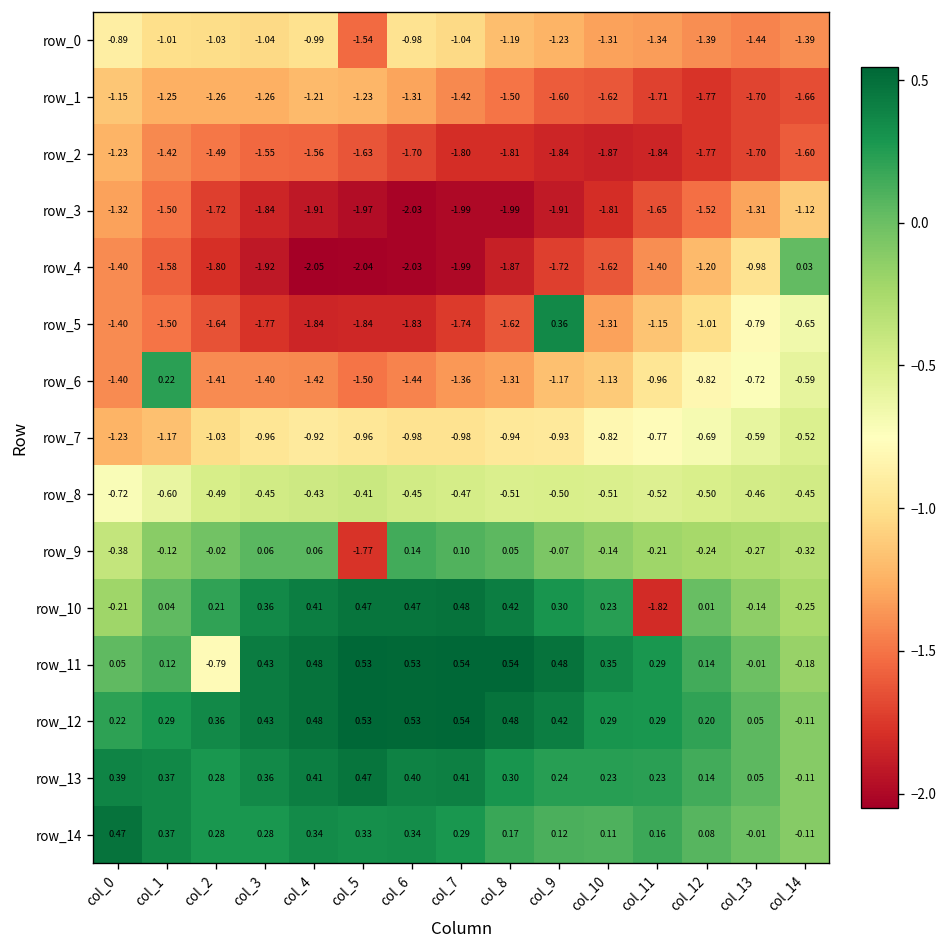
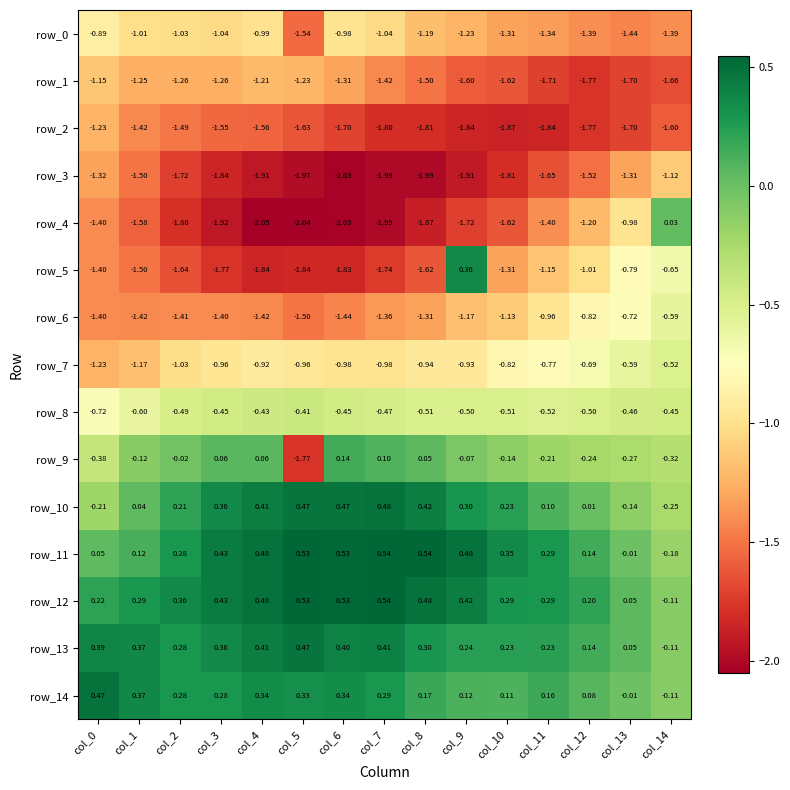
  {
    "row_6": {
      "col_0": -1.40,
-     "col_1": 0.22,
+     "col_1": -1.42,
      "col_2": -1.41,
      "col_3": -1.40,
      "col_4": -1.42,
      "col_5": -1.50,
      "col_6": -1.44,
      "col_7": -1.36,
      "col_8": -1.31,
      "col_9": -1.17,
      "col_10": -1.13,
      "col_11": -0.96,
      "col_12": -0.82,
      "col_13": -0.72,
      "col_14": -0.59
    },
    "row_10": {
      "col_0": -0.21,
      "col_1": 0.04,
      "col_2": 0.21,
      "col_3": 0.36,
      "col_4": 0.41,
      "col_5": 0.47,
      "col_6": 0.47,
      "col_7": 0.48,
      "col_8": 0.42,
      "col_9": 0.30,
      "col_10": 0.23,
-     "col_11": -1.82,
+     "col_11": 0.10,
      "col_12": 0.01,
      "col_13": -0.14,
      "col_14": -0.25
    },
    "row_11": {
      "col_0": 0.05,
      "col_1": 0.12,
-     "col_2": -0.79,
+     "col_2": 0.28,
      "col_3": 0.43,
      "col_4": 0.48,
      "col_5": 0.53,
      "col_6": 0.53,
      "col_7": 0.54,
      "col_8": 0.54,
      "col_9": 0.48,
      "col_10": 0.35,
      "col_11": 0.29,
      "col_12": 0.14,
      "col_13": -0.01,
      "col_14": -0.18
    }
  }
